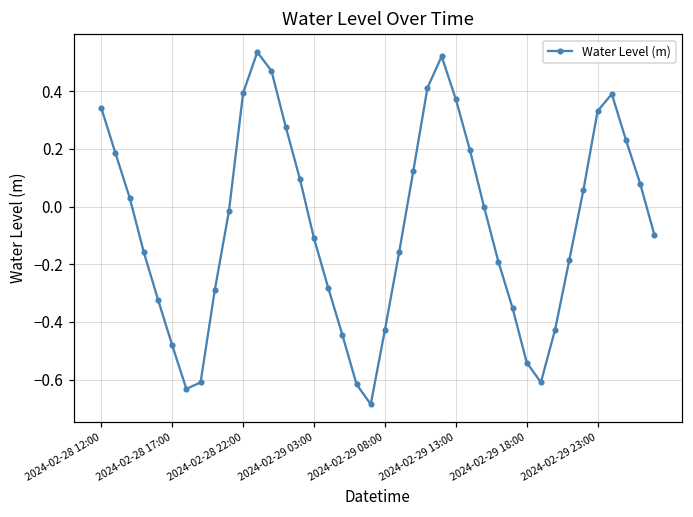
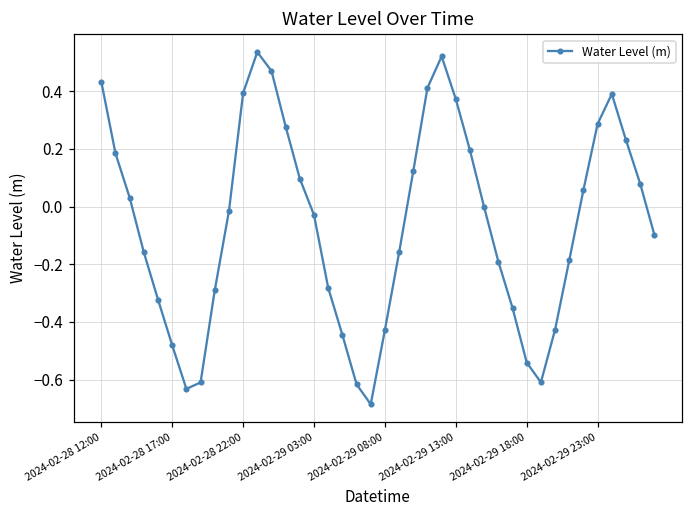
  {
-   "2024-02-28 12:00": 0.34,
+   "2024-02-28 12:00": 0.43,
    "2024-02-28 17:00": -0.48,
    "2024-02-28 22:00": 0.39,
-   "2024-02-29 03:00": -0.11,
+   "2024-02-29 03:00": -0.03,
    "2024-02-29 08:00": -0.43,
    "2024-02-29 13:00": 0.37,
    "2024-02-29 18:00": -0.54,
-   "2024-02-29 23:00": 0.33
+   "2024-02-29 23:00": 0.29
  }
